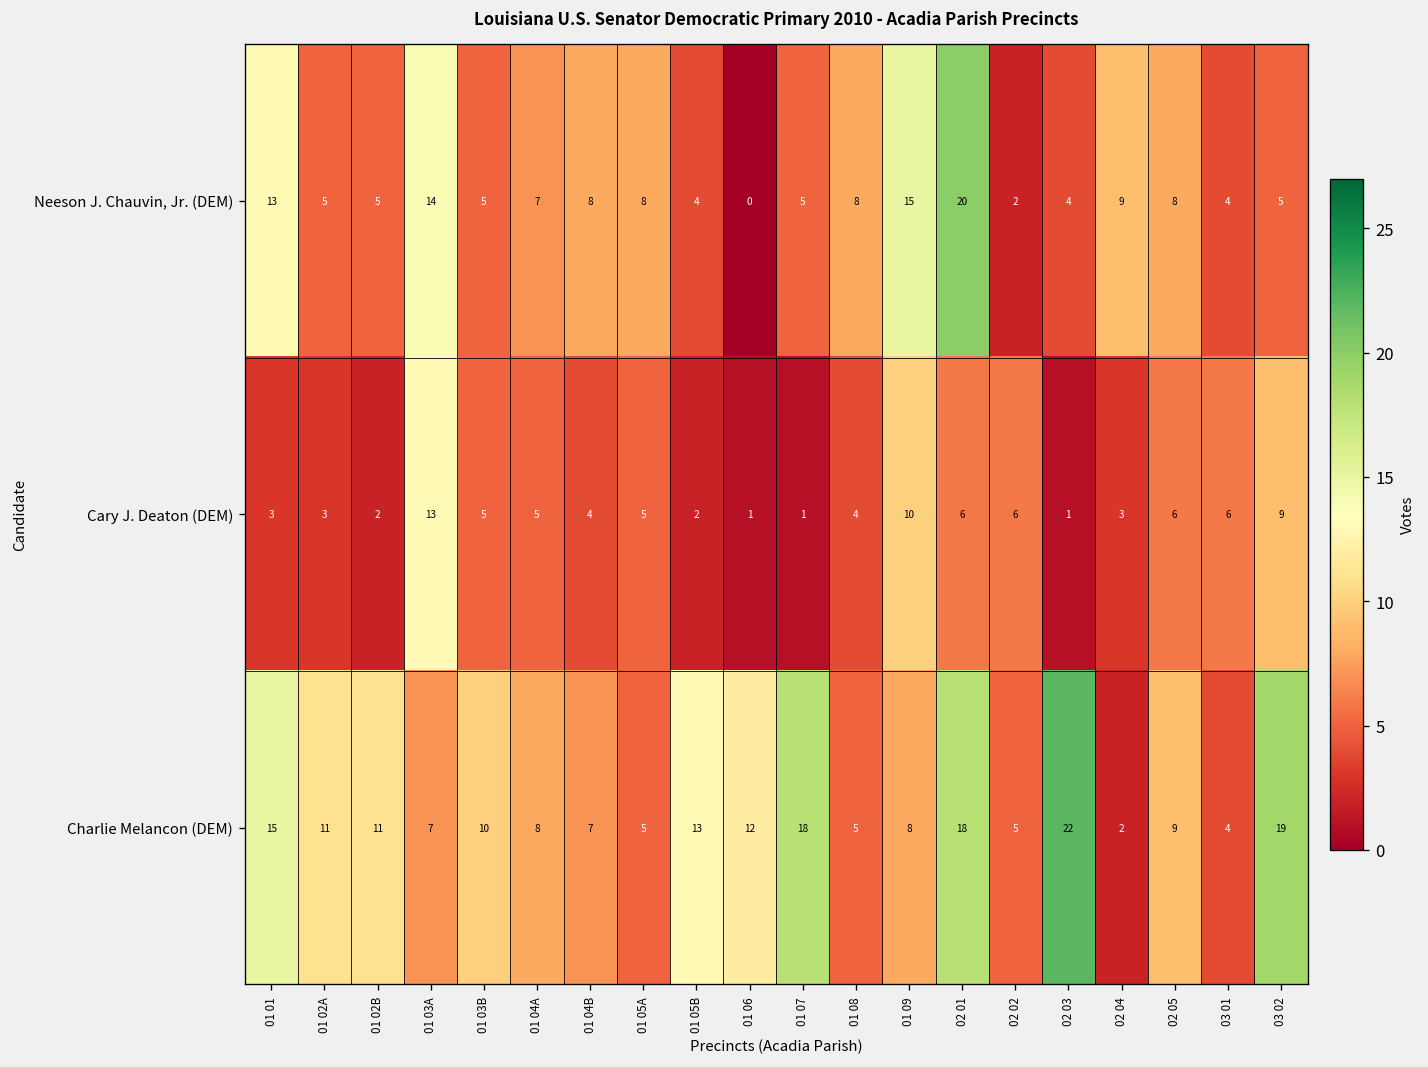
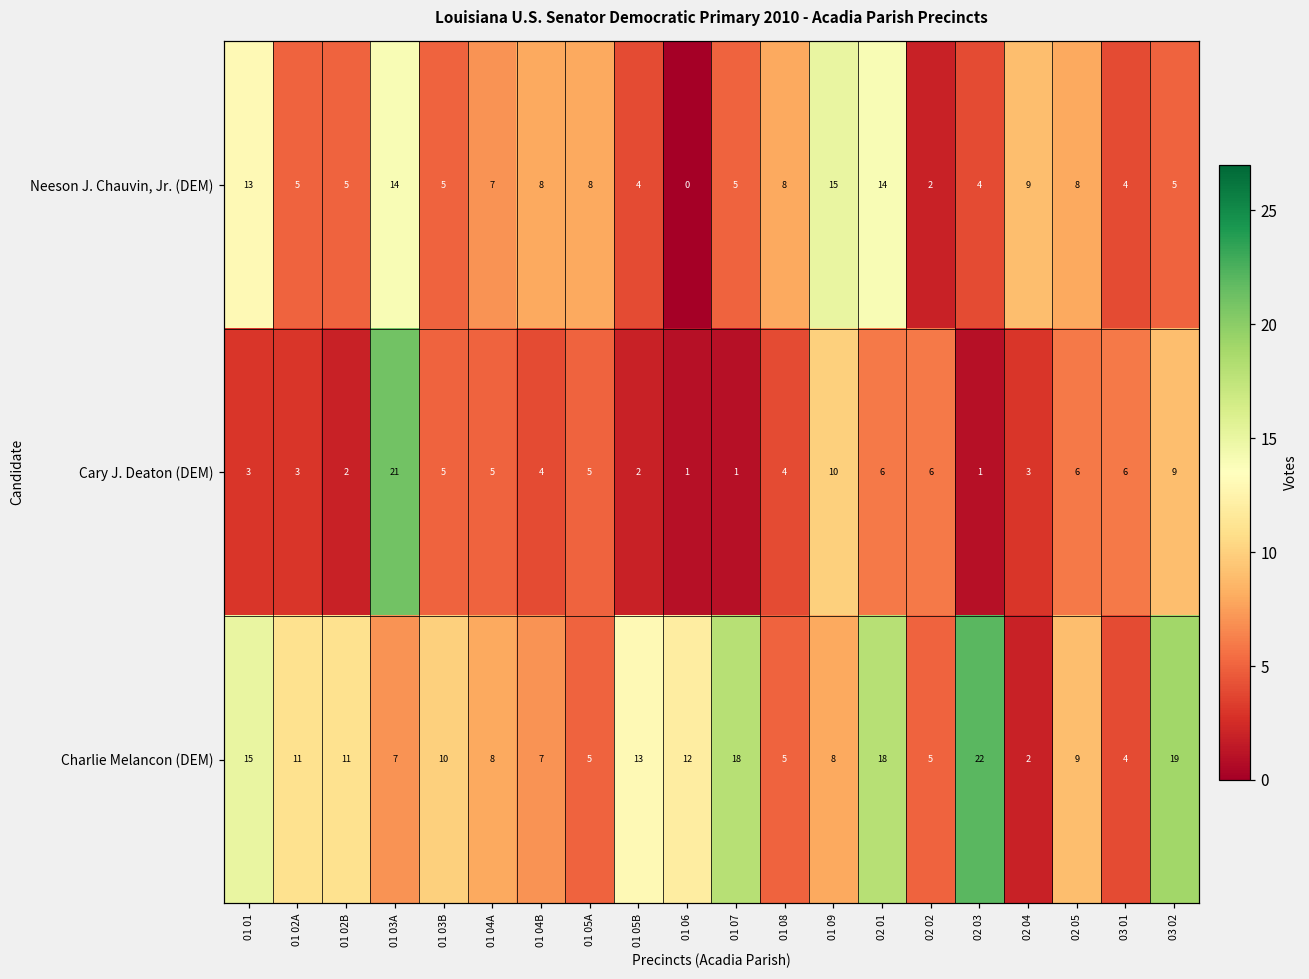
  {
    "Neeson J. Chauvin, Jr. (DEM)": {
      "01 01": 13,
      "01 02A": 5,
      "01 02B": 5,
      "01 03A": 14,
      "01 03B": 5,
      "01 04A": 7,
      "01 04B": 8,
      "01 05A": 8,
      "01 05B": 4,
      "01 06": 0,
      "01 07": 5,
      "01 08": 8,
      "01 09": 15,
-     "02 01": 20,
+     "02 01": 14,
      "02 02": 2,
      "02 03": 4,
      "02 04": 9,
      "02 05": 8,
      "03 01": 4,
      "03 02": 5
    },
    "Cary J. Deaton (DEM)": {
      "01 01": 3,
      "01 02A": 3,
      "01 02B": 2,
-     "01 03A": 13,
+     "01 03A": 21,
      "01 03B": 5,
      "01 04A": 5,
      "01 04B": 4,
      "01 05A": 5,
      "01 05B": 2,
      "01 06": 1,
      "01 07": 1,
      "01 08": 4,
      "01 09": 10,
      "02 01": 6,
      "02 02": 6,
      "02 03": 1,
      "02 04": 3,
      "02 05": 6,
      "03 01": 6,
      "03 02": 9
    },
    "Charlie Melancon (DEM)": {
      "01 01": 15,
      "01 02A": 11,
      "01 02B": 11,
      "01 03A": 7,
      "01 03B": 10,
      "01 04A": 8,
      "01 04B": 7,
      "01 05A": 5,
      "01 05B": 13,
      "01 06": 12,
      "01 07": 18,
      "01 08": 5,
      "01 09": 8,
      "02 01": 18,
      "02 02": 5,
      "02 03": 22,
      "02 04": 2,
      "02 05": 9,
      "03 01": 4,
      "03 02": 19
    }
  }
